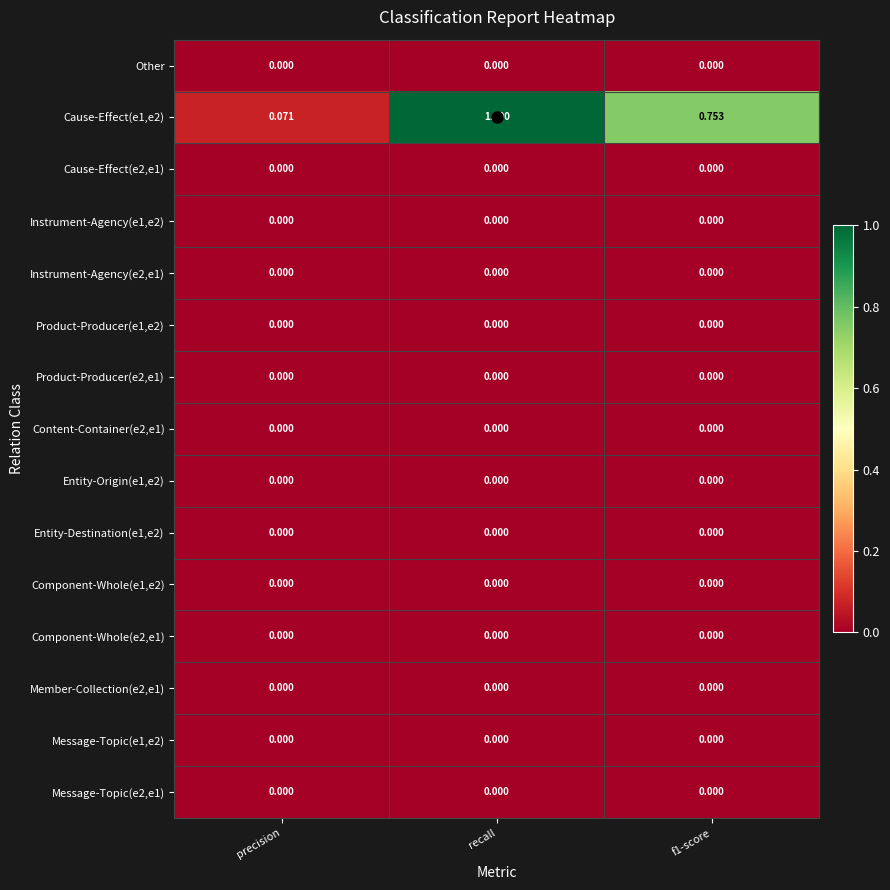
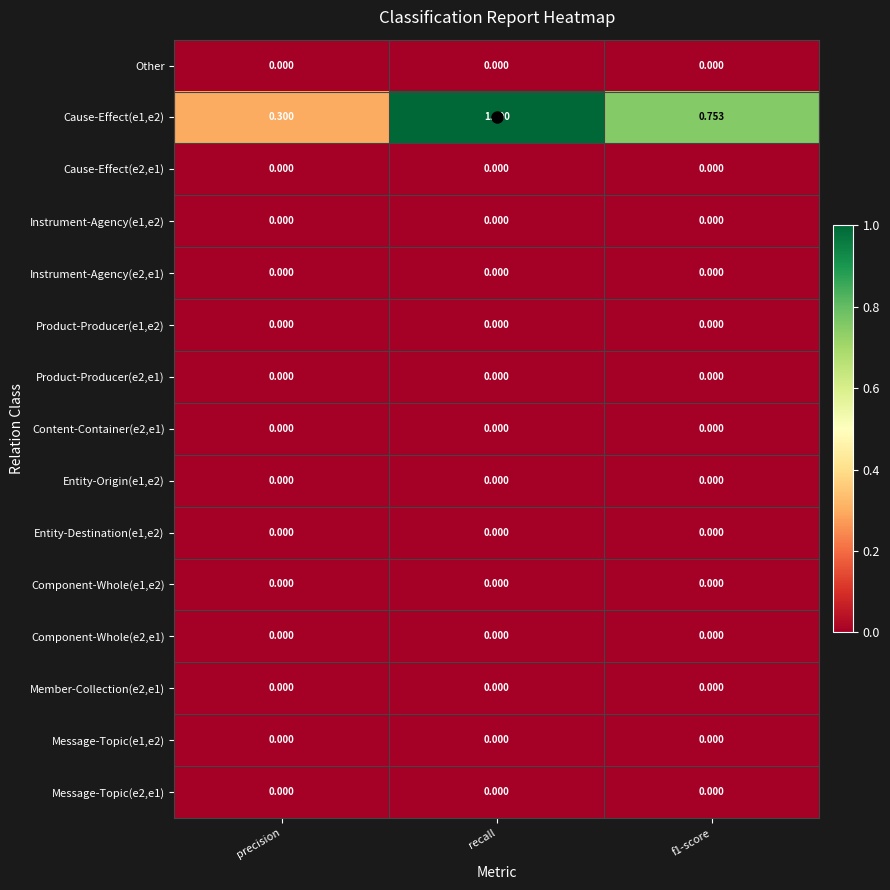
  {
    "Other": {
      "precision": 0.000,
      "recall": 0.000,
      "f1-score": 0.000
    },
    "Cause-Effect(e1,e2)": {
-     "precision": 0.071,
+     "precision": 0.300,
      "f1-score": 0.753
    },
    "Cause-Effect(e2,e1)": {
      "precision": 0.000,
      "recall": 0.000,
      "f1-score": 0.000
    },
    "Instrument-Agency(e1,e2)": {
      "precision": 0.000,
      "recall": 0.000,
      "f1-score": 0.000
    },
    "Instrument-Agency(e2,e1)": {
      "precision": 0.000,
      "recall": 0.000,
      "f1-score": 0.000
    },
    "Product-Producer(e1,e2)": {
      "precision": 0.000,
      "recall": 0.000,
      "f1-score": 0.000
    },
    "Product-Producer(e2,e1)": {
      "precision": 0.000,
      "recall": 0.000,
      "f1-score": 0.000
    },
    "Content-Container(e2,e1)": {
      "precision": 0.000,
      "recall": 0.000,
      "f1-score": 0.000
    },
    "Entity-Origin(e1,e2)": {
      "precision": 0.000,
      "recall": 0.000,
      "f1-score": 0.000
    },
    "Entity-Destination(e1,e2)": {
      "precision": 0.000,
      "recall": 0.000,
      "f1-score": 0.000
    },
    "Component-Whole(e1,e2)": {
      "precision": 0.000,
      "recall": 0.000,
      "f1-score": 0.000
    },
    "Component-Whole(e2,e1)": {
      "precision": 0.000,
      "recall": 0.000,
      "f1-score": 0.000
    },
    "Member-Collection(e2,e1)": {
      "precision": 0.000,
      "recall": 0.000,
      "f1-score": 0.000
    },
    "Message-Topic(e1,e2)": {
      "precision": 0.000,
      "recall": 0.000,
      "f1-score": 0.000
    },
    "Message-Topic(e2,e1)": {
      "precision": 0.000,
      "recall": 0.000,
      "f1-score": 0.000
    }
  }
